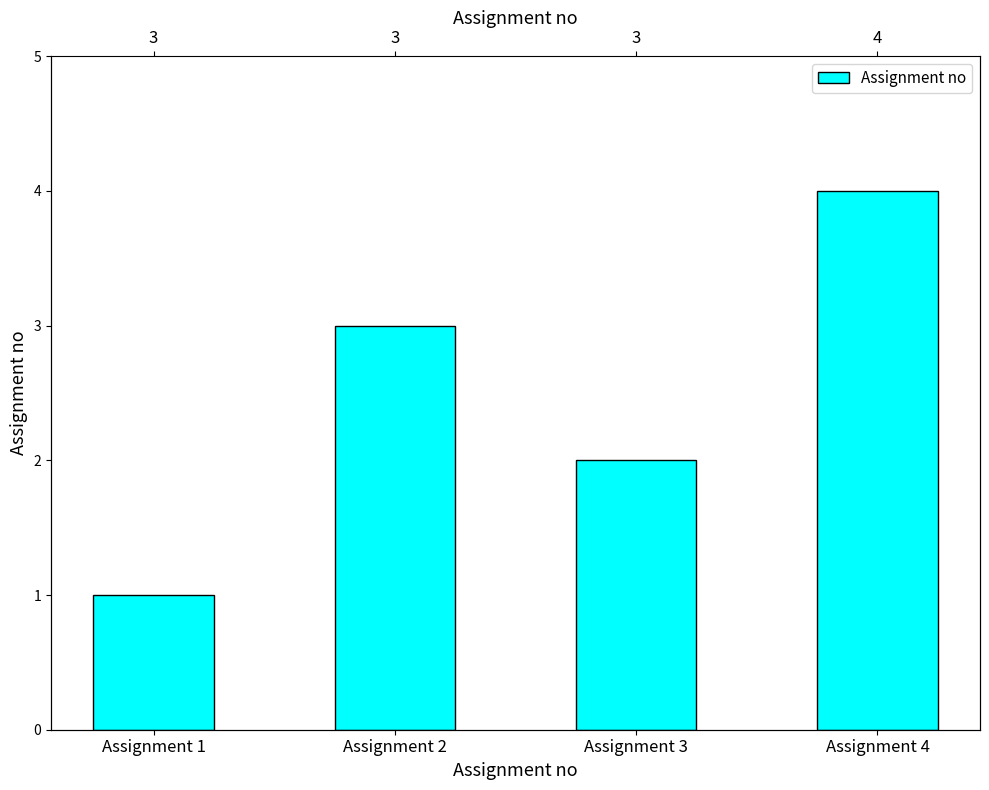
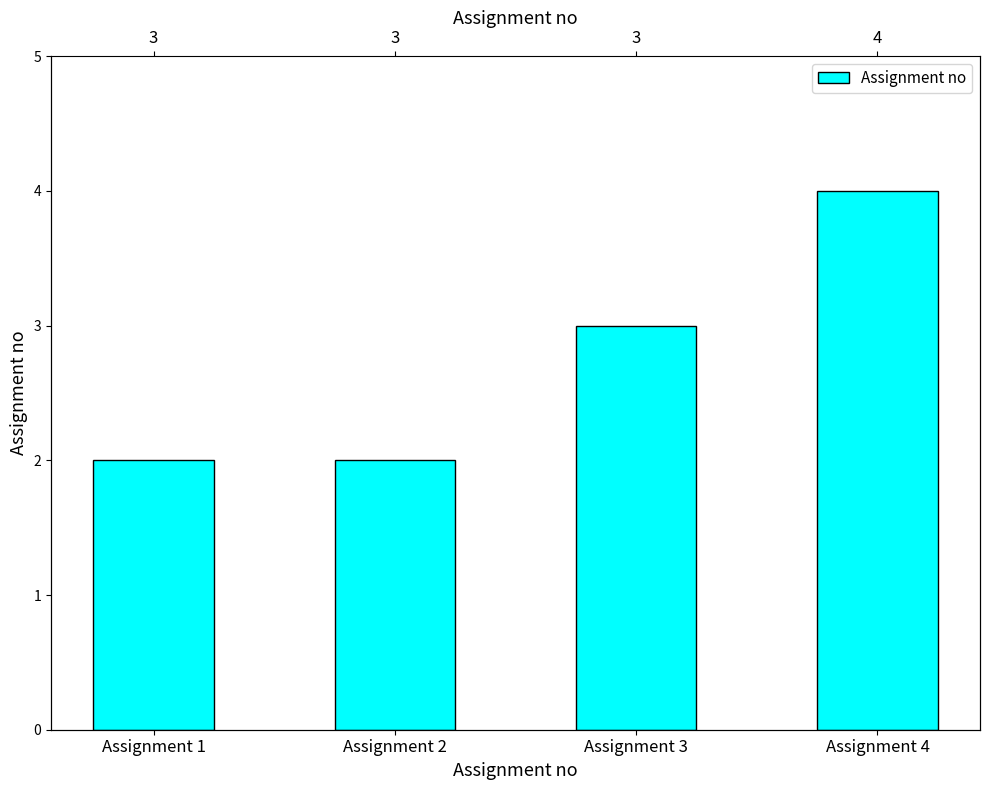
  {
-   "Assignment 1": 1,
-   "Assignment 2": 3,
-   "Assignment 3": 2,
+   "Assignment 1": 2,
+   "Assignment 2": 2,
+   "Assignment 3": 3,
    "Assignment 4": 4
  }
